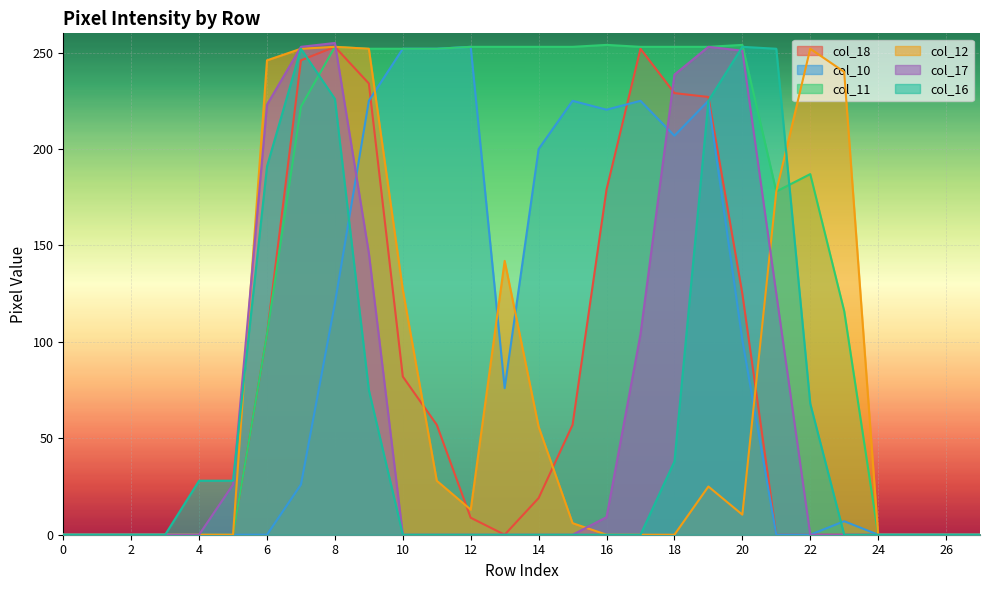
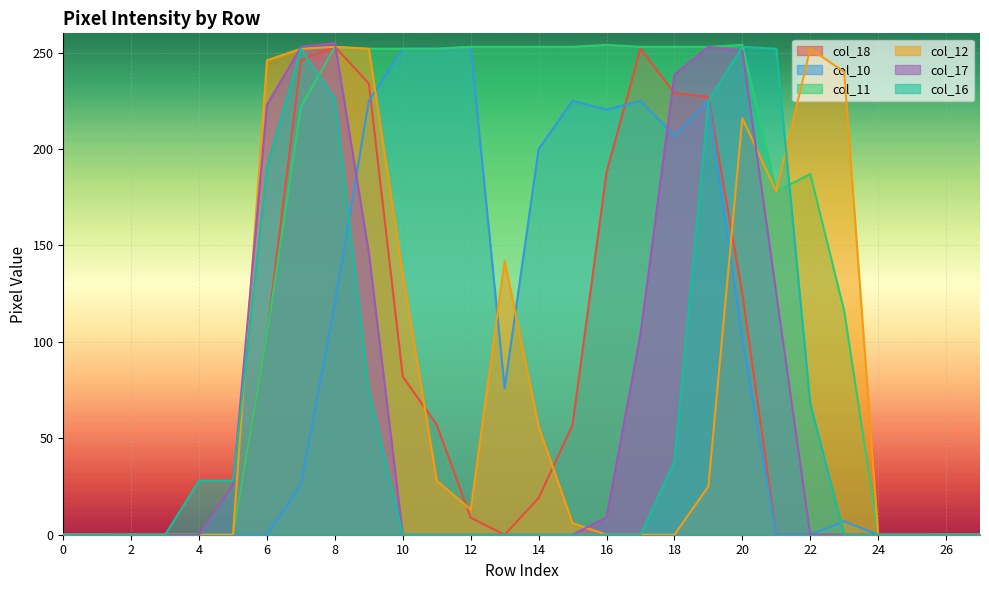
  {
    "col_18": {
      "10": 82,
      "12": 9,
      "14": 19,
-     "16": 179,
+     "16": 188,
      "18": 229,
      "20": 125
    },
    "col_10": {
      "6": 0,
      "8": 120,
      "14": 200,
      "16": 220,
      "18": 207,
      "20": 101
    },
    "col_12": {
      "6": 246,
-     "10": 127,
+     "10": 135,
      "12": 13,
      "14": 56,
      "18": 0,
-     "20": 10
+     "20": 216
    },
    "col_17": {
      "6": 223,
      "8": 255,
      "16": 9,
      "18": 239,
      "20": 251
    }
  }
